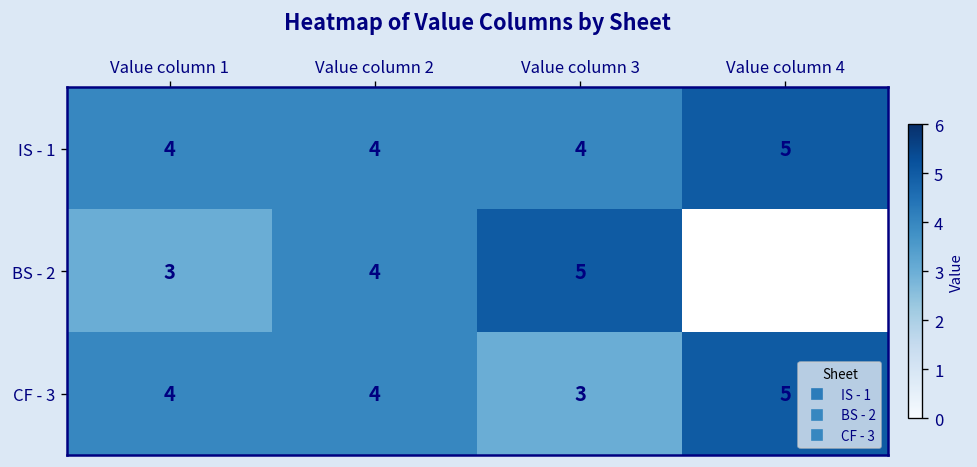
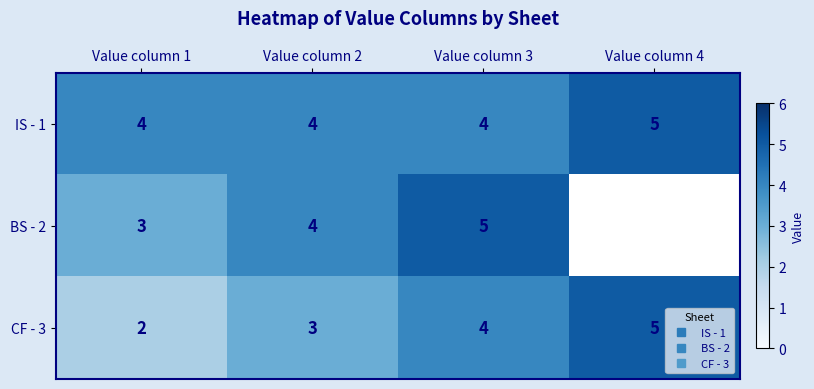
  {
    "IS - 1": {
      "Value column 1": 4,
      "Value column 2": 4,
      "Value column 3": 4,
      "Value column 4": 5
    },
    "BS - 2": {
      "Value column 1": 3,
      "Value column 2": 4,
      "Value column 3": 5
    },
    "CF - 3": {
-     "Value column 1": 4,
-     "Value column 2": 4,
-     "Value column 3": 3,
+     "Value column 1": 2,
+     "Value column 2": 3,
+     "Value column 3": 4,
      "Value column 4": 5
    }
  }
